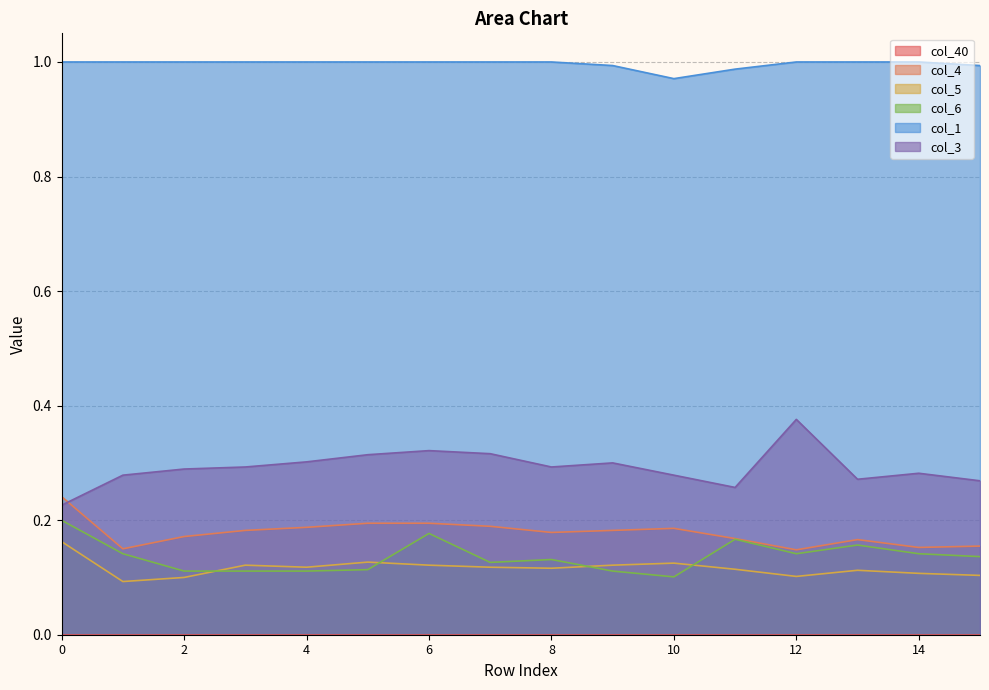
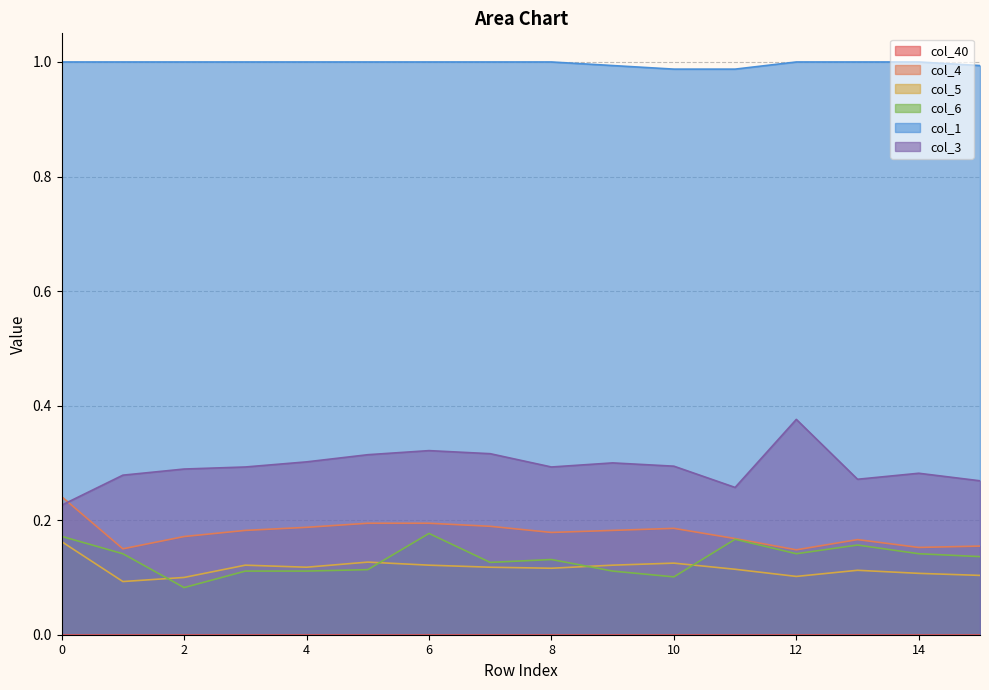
  {
    "col_6": {
-     "0": 0.20,
-     "2": 0.11,
+     "0": 0.17,
+     "2": 0.08,
      "4": 0.11,
      "6": 0.18,
      "8": 0.13,
      "10": 0.10,
      "12": 0.14,
      "14": 0.14
    },
    "col_1": {
      "0": 1.00,
      "2": 1.00,
      "4": 1.00,
      "6": 1.00,
      "8": 1.00,
-     "10": 0.97,
+     "10": 0.99,
      "12": 1.00
    },
    "col_3": {
      "0": 0.23,
      "2": 0.29,
      "4": 0.30,
      "6": 0.32,
      "8": 0.29,
-     "10": 0.28,
+     "10": 0.29,
      "12": 0.38,
      "14": 0.28
    }
  }
